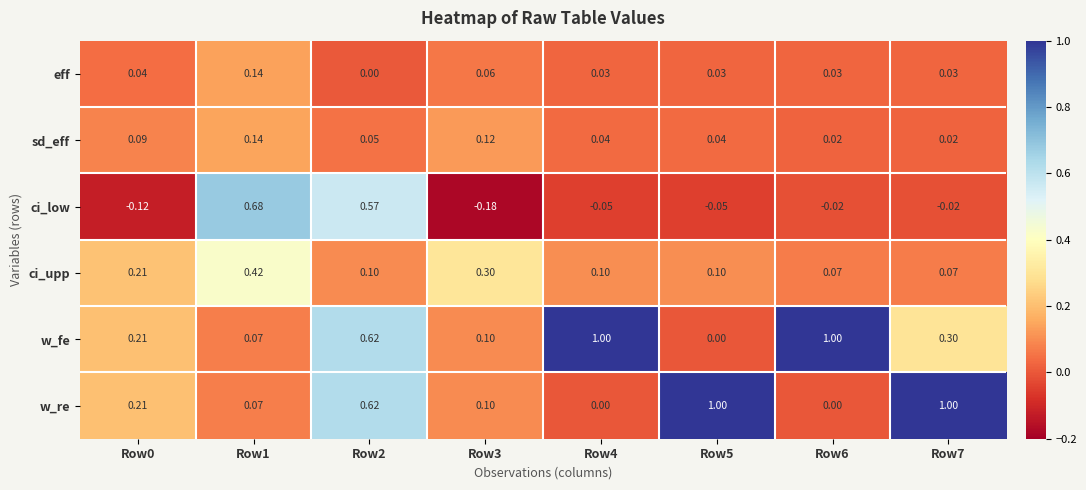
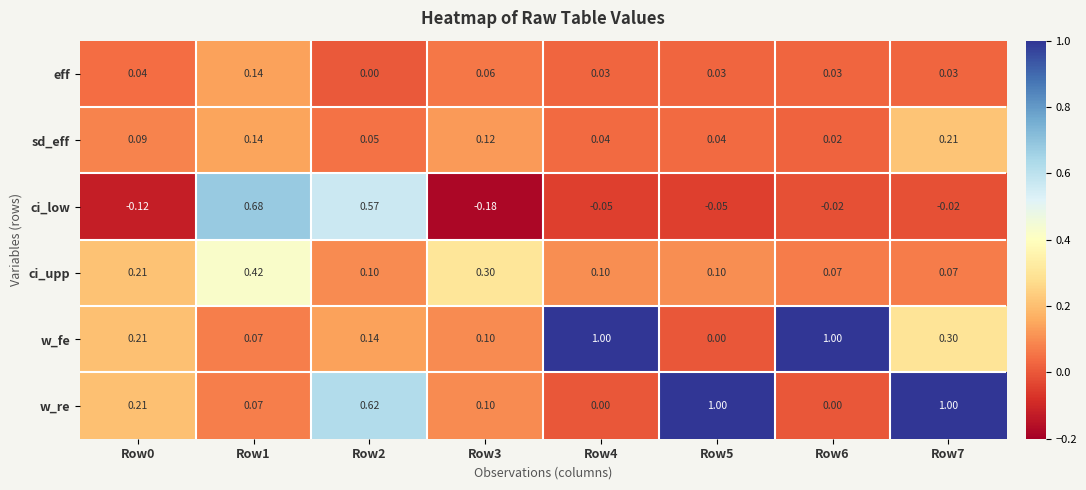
  {
    "eff": {
      "Row0": 0.04,
      "Row1": 0.14,
      "Row2": 0.00,
      "Row3": 0.06,
      "Row4": 0.03,
      "Row5": 0.03,
      "Row6": 0.03,
      "Row7": 0.03
    },
    "sd_eff": {
      "Row0": 0.09,
      "Row1": 0.14,
      "Row2": 0.05,
      "Row3": 0.12,
      "Row4": 0.04,
      "Row5": 0.04,
      "Row6": 0.02,
-     "Row7": 0.02
+     "Row7": 0.21
    },
    "ci_low": {
      "Row0": -0.12,
      "Row1": 0.68,
      "Row2": 0.57,
      "Row3": -0.18,
      "Row4": -0.05,
      "Row5": -0.05,
      "Row6": -0.02,
      "Row7": -0.02
    },
    "ci_upp": {
      "Row0": 0.21,
      "Row1": 0.42,
      "Row2": 0.10,
      "Row3": 0.30,
      "Row4": 0.10,
      "Row5": 0.10,
      "Row6": 0.07,
      "Row7": 0.07
    },
    "w_fe": {
      "Row0": 0.21,
      "Row1": 0.07,
-     "Row2": 0.62,
+     "Row2": 0.14,
      "Row3": 0.10,
      "Row4": 1.00,
      "Row5": 0.00,
      "Row6": 1.00,
      "Row7": 0.30
    },
    "w_re": {
      "Row0": 0.21,
      "Row1": 0.07,
      "Row2": 0.62,
      "Row3": 0.10,
      "Row4": 0.00,
      "Row5": 1.00,
      "Row6": 0.00,
      "Row7": 1.00
    }
  }
